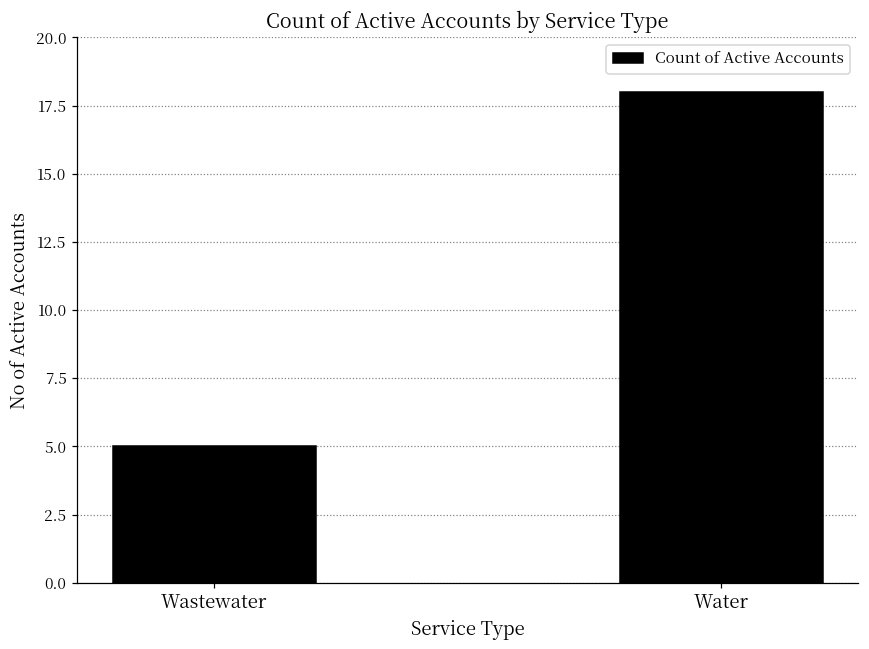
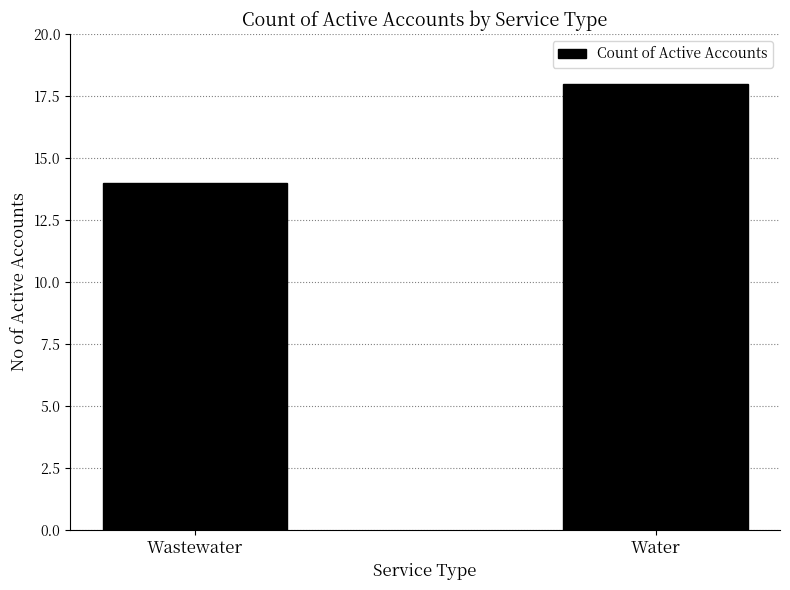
  {
-   "Wastewater": 5,
+   "Wastewater": 14,
    "Water": 18
  }
